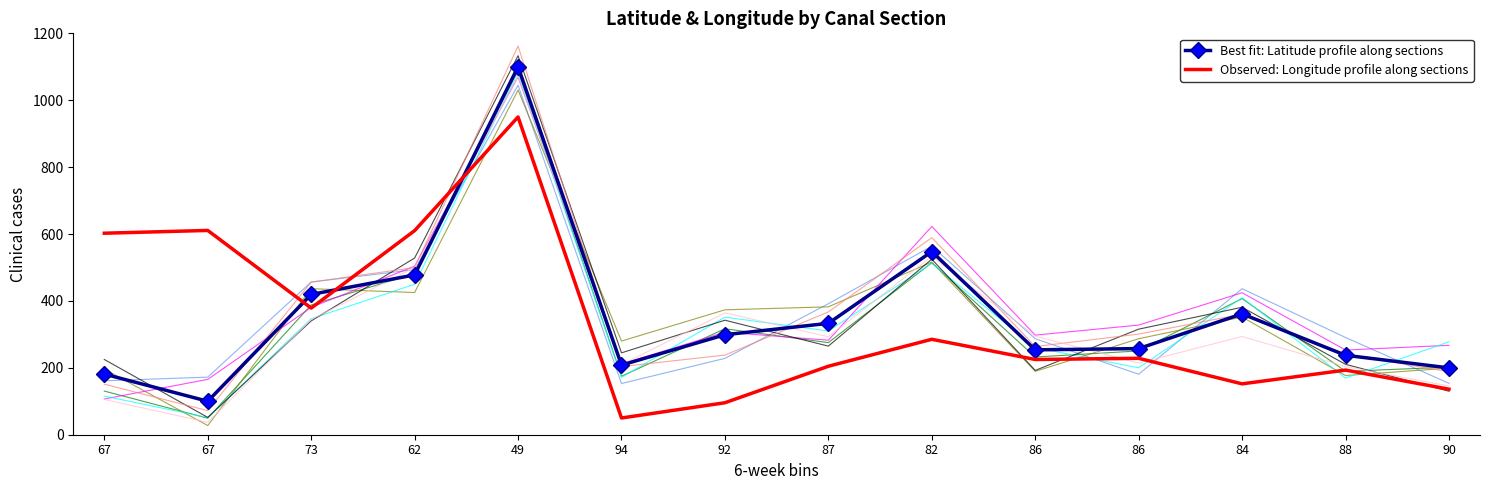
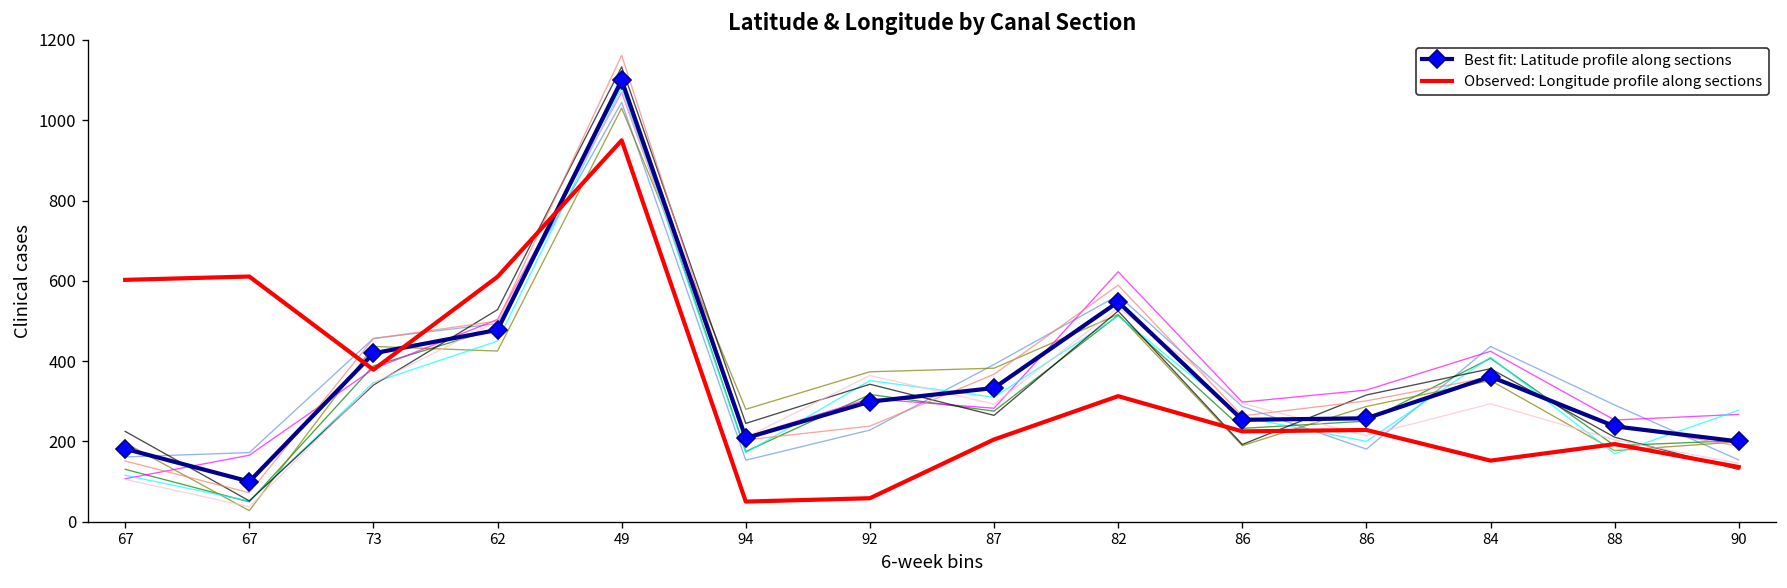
  {
    "Best fit: Latitude profile along sections": {
      "73": 420,
      "49": 1100,
      "87": 330,
      "82": 550
    },
    "Observed: Longitude profile along sections": {
      "62": 610,
      "49": 950,
      "94": 50,
-     "92": 100,
+     "92": 60,
      "87": 200,
-     "82": 290,
+     "82": 310,
      "84": 150
    }
  }
